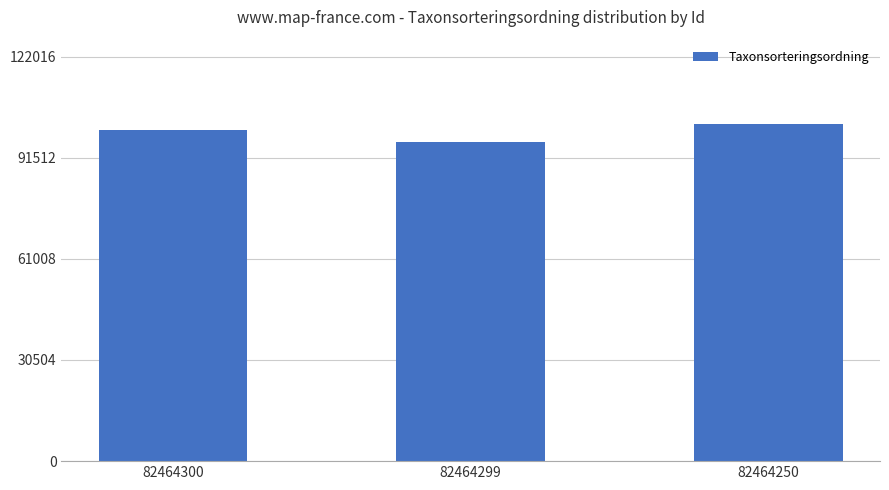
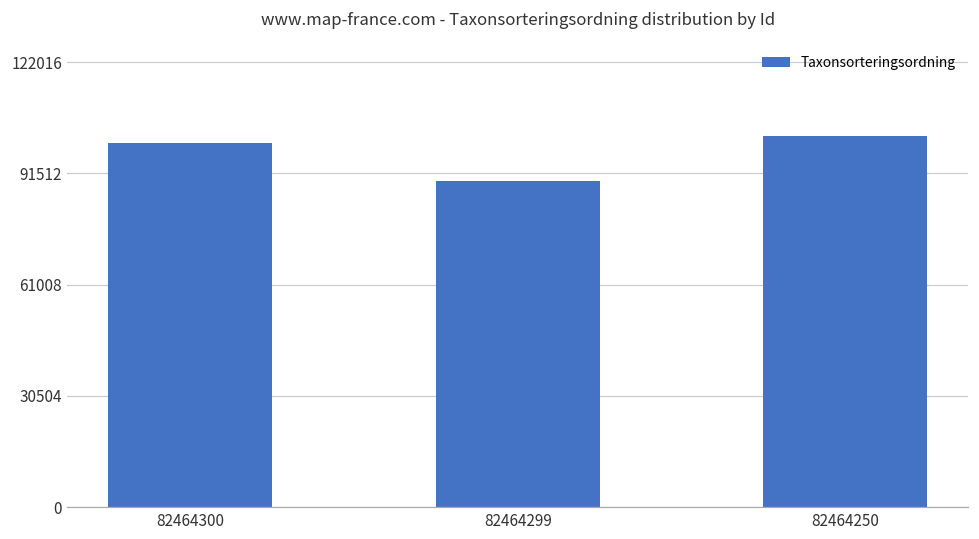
  {
    "82464300": 100000,
-   "82464299": 96000,
+   "82464299": 90000,
    "82464250": 102000
  }
